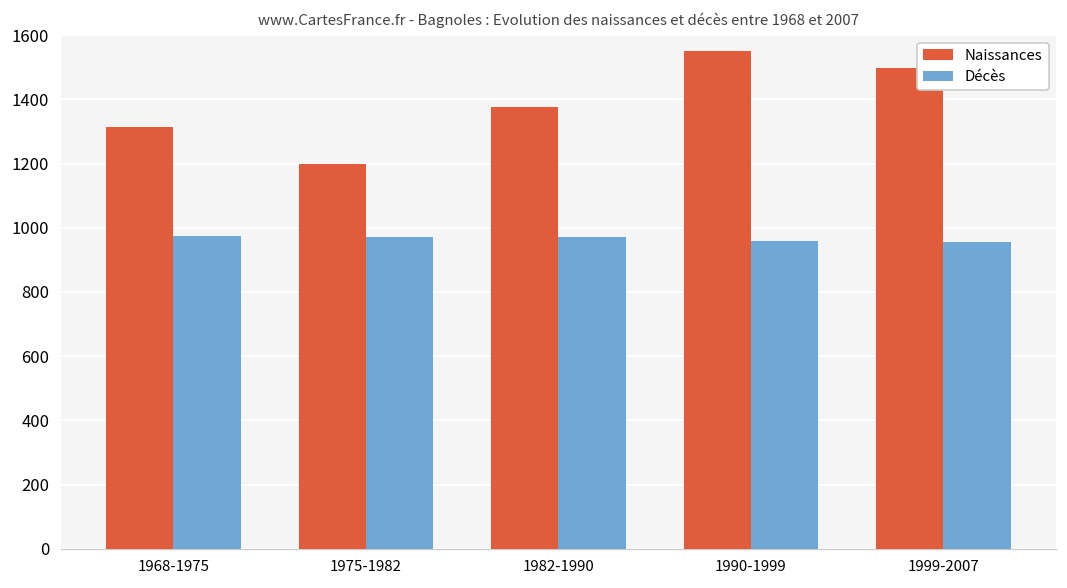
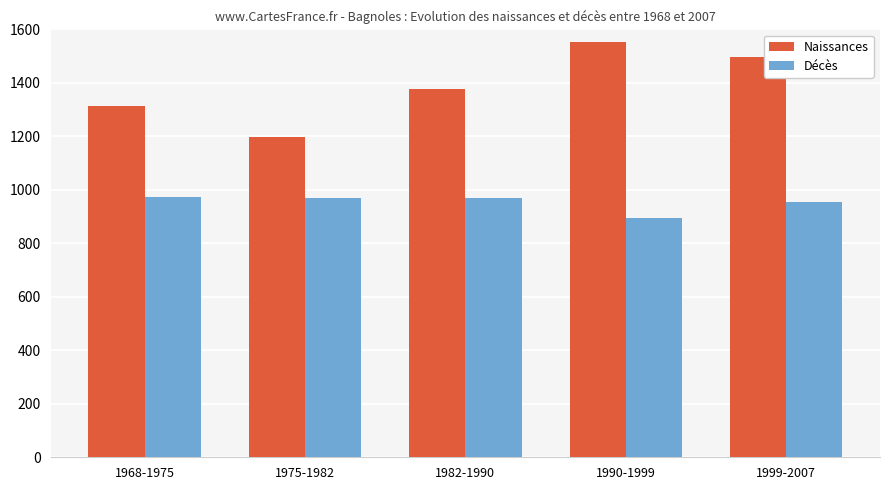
  {
    "Naissances": {
      "1968-1975": 1320,
      "1975-1982": 1200,
      "1982-1990": 1380,
      "1990-1999": 1550,
      "1999-2007": 1500
    },
    "Décès": {
      "1968-1975": 970,
      "1975-1982": 970,
      "1982-1990": 970,
-     "1990-1999": 960,
+     "1990-1999": 890,
      "1999-2007": 960
    }
  }
